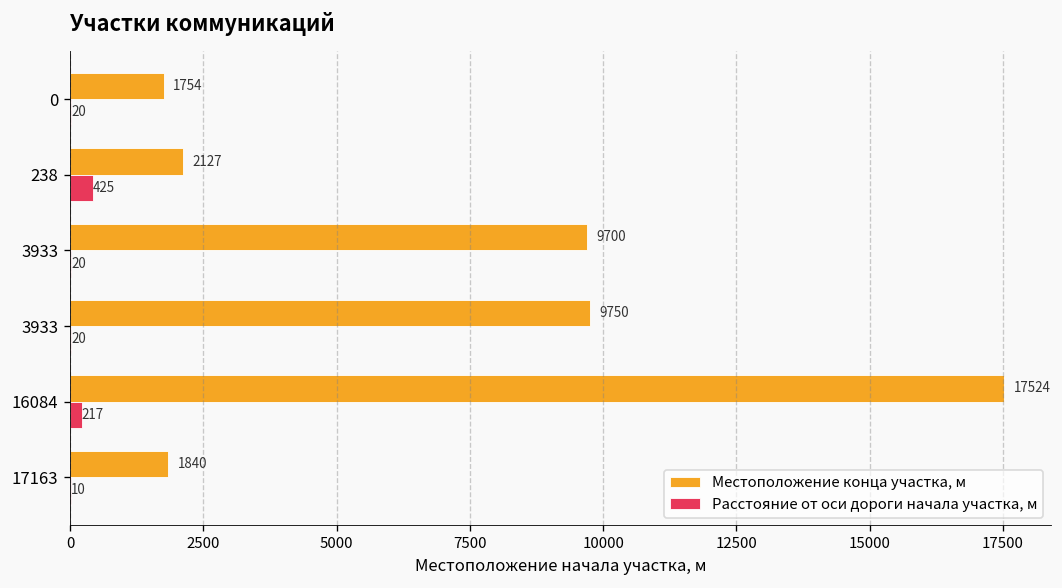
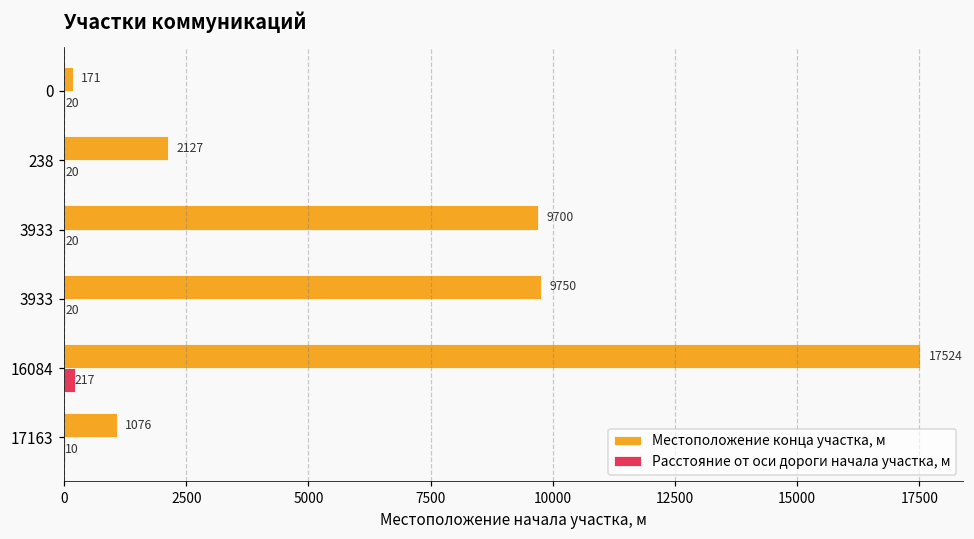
  {
    "Местоположение конца участка, м": {
-     "0": 1754,
+     "0": 171,
      "238": 2127,
      "16084": 17524,
-     "17163": 1840
+     "17163": 1076
    },
    "Расстояние от оси дороги начала участка, м": {
      "0": 20,
-     "238": 425,
+     "238": 20,
      "16084": 217,
      "17163": 10
    }
  }
